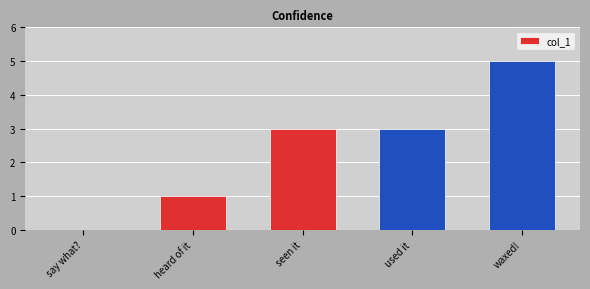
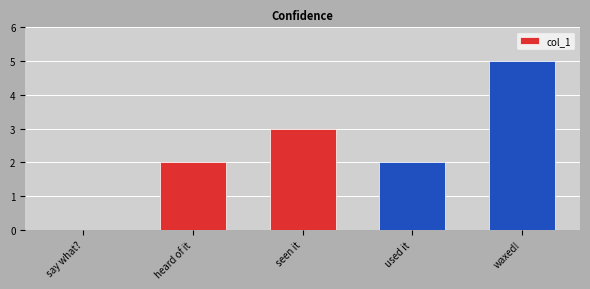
  {
    "say what?": 0,
-   "heard of it": 1,
+   "heard of it": 2,
    "seen it": 3,
-   "used it": 3,
+   "used it": 2,
    "waxed!": 5
  }
